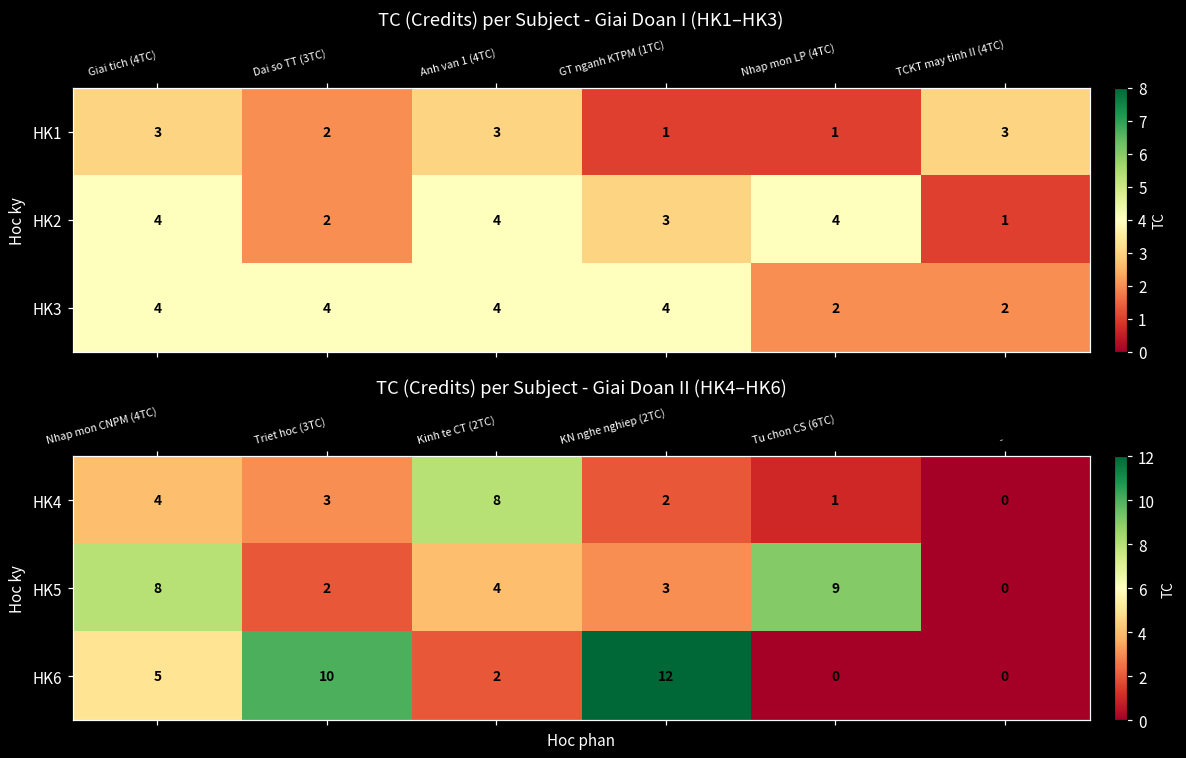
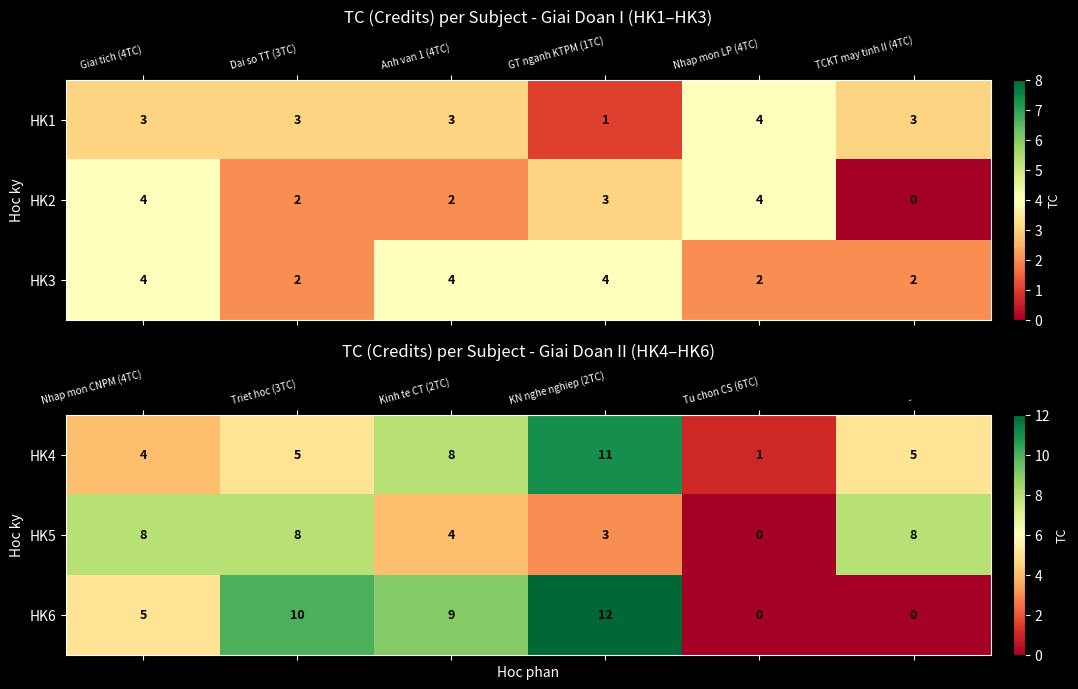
  {
    "TC (Credits) per Subject - Giai Doan I (HK1–HK3)": {
      "HK1": {
        "Giai tich (4TC)": 3,
-       "Dai so TT (3TC)": 2,
+       "Dai so TT (3TC)": 3,
        "Anh van 1 (4TC)": 3,
        "GT nganh KTPM (1TC)": 1,
-       "Nhap mon LP (4TC)": 1,
+       "Nhap mon LP (4TC)": 4,
        "TCKT may tinh II (4TC)": 3
      },
      "HK2": {
        "Giai tich (4TC)": 4,
        "Dai so TT (3TC)": 2,
-       "Anh van 1 (4TC)": 4,
+       "Anh van 1 (4TC)": 2,
        "GT nganh KTPM (1TC)": 3,
        "Nhap mon LP (4TC)": 4,
-       "TCKT may tinh II (4TC)": 1
+       "TCKT may tinh II (4TC)": 0
      },
      "HK3": {
        "Giai tich (4TC)": 4,
-       "Dai so TT (3TC)": 4,
+       "Dai so TT (3TC)": 2,
        "Anh van 1 (4TC)": 4,
        "GT nganh KTPM (1TC)": 4,
        "Nhap mon LP (4TC)": 2,
        "TCKT may tinh II (4TC)": 2
      }
    },
    "TC (Credits) per Subject - Giai Doan II (HK4–HK6)": {
      "HK4": {
        "Nhap mon CNPM (4TC)": 4,
-       "Triet hoc (3TC)": 3,
+       "Triet hoc (3TC)": 5,
        "Kinh te CT (2TC)": 8,
-       "KN nghe nghiep (2TC)": 2,
+       "KN nghe nghiep (2TC)": 11,
        "Tu chon CS (6TC)": 1,
-       "-": 0
+       "-": 5
      },
      "HK5": {
        "Nhap mon CNPM (4TC)": 8,
-       "Triet hoc (3TC)": 2,
+       "Triet hoc (3TC)": 8,
        "Kinh te CT (2TC)": 4,
        "KN nghe nghiep (2TC)": 3,
-       "Tu chon CS (6TC)": 9,
-       "-": 0
+       "Tu chon CS (6TC)": 0,
+       "-": 8
      },
      "HK6": {
        "Nhap mon CNPM (4TC)": 5,
        "Triet hoc (3TC)": 10,
-       "Kinh te CT (2TC)": 2,
+       "Kinh te CT (2TC)": 9,
        "KN nghe nghiep (2TC)": 12,
        "Tu chon CS (6TC)": 0,
        "-": 0
      }
    }
  }
